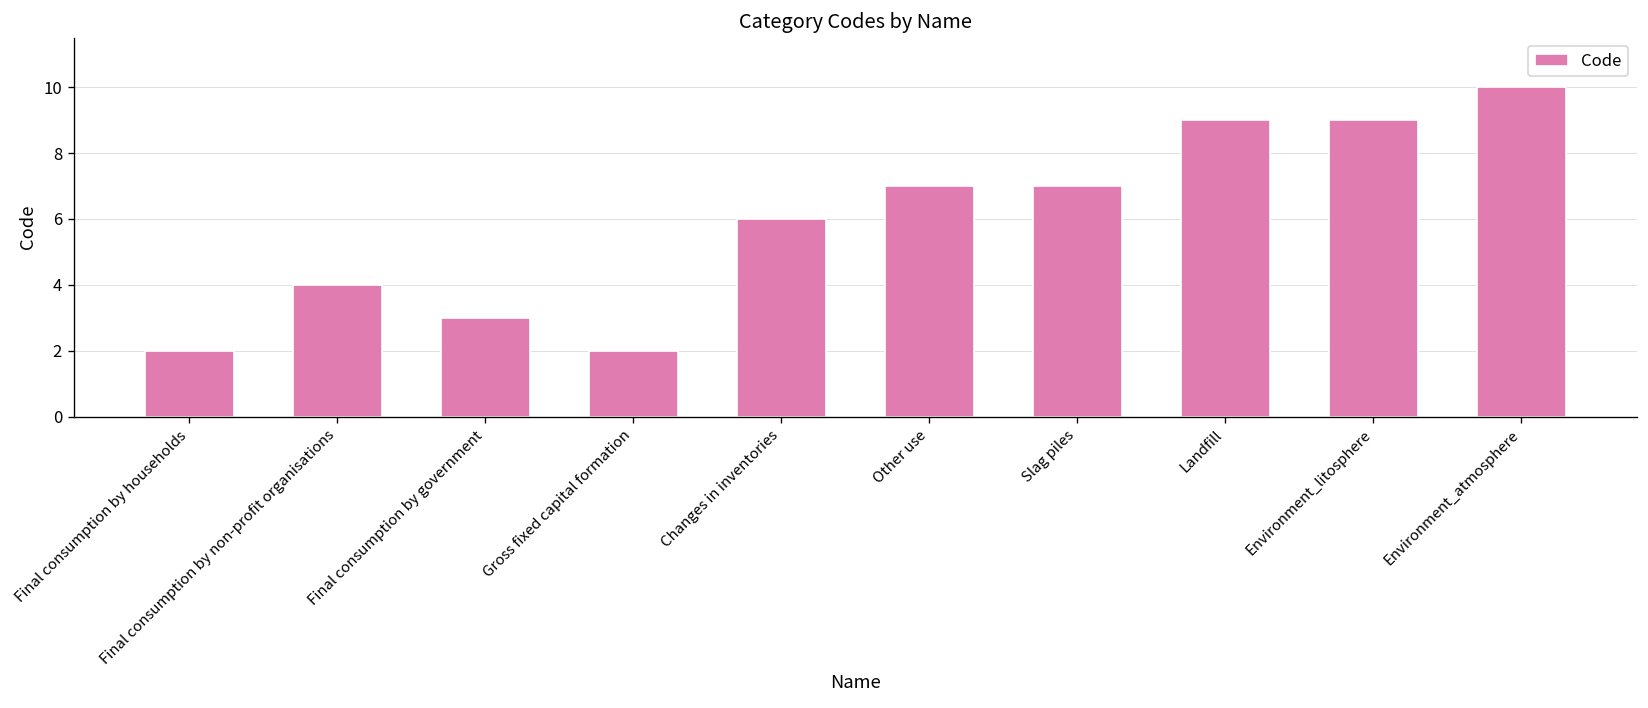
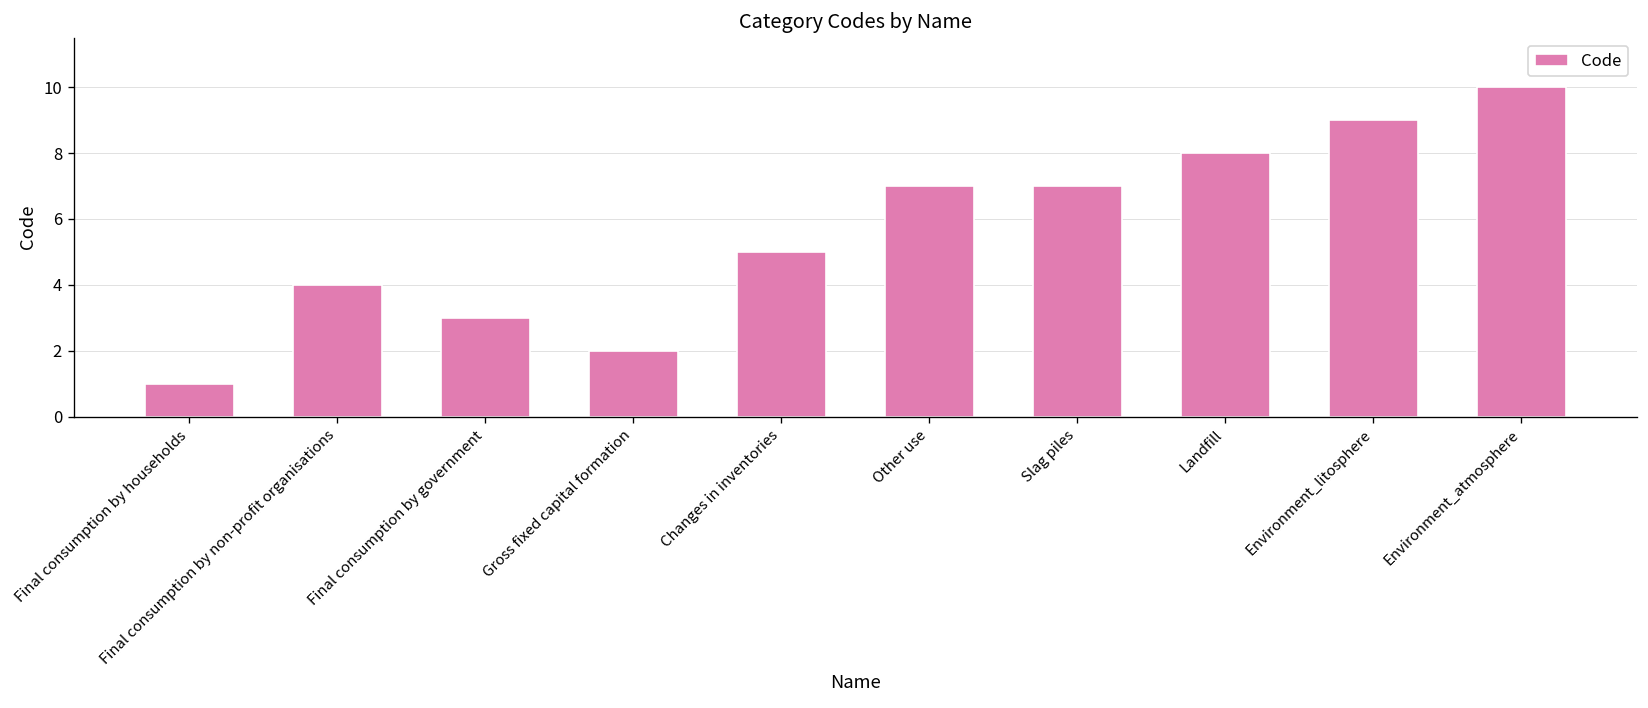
  {
-   "Final consumption by households": 2,
+   "Final consumption by households": 1,
    "Final consumption by non-profit organisations": 4,
    "Final consumption by government": 3,
    "Gross fixed capital formation": 2,
-   "Changes in inventories": 6,
+   "Changes in inventories": 5,
    "Other use": 7,
    "Slag piles": 7,
-   "Landfill": 9,
+   "Landfill": 8,
    "Environment_litosphere": 9,
    "Environment_atmosphere": 10
  }
